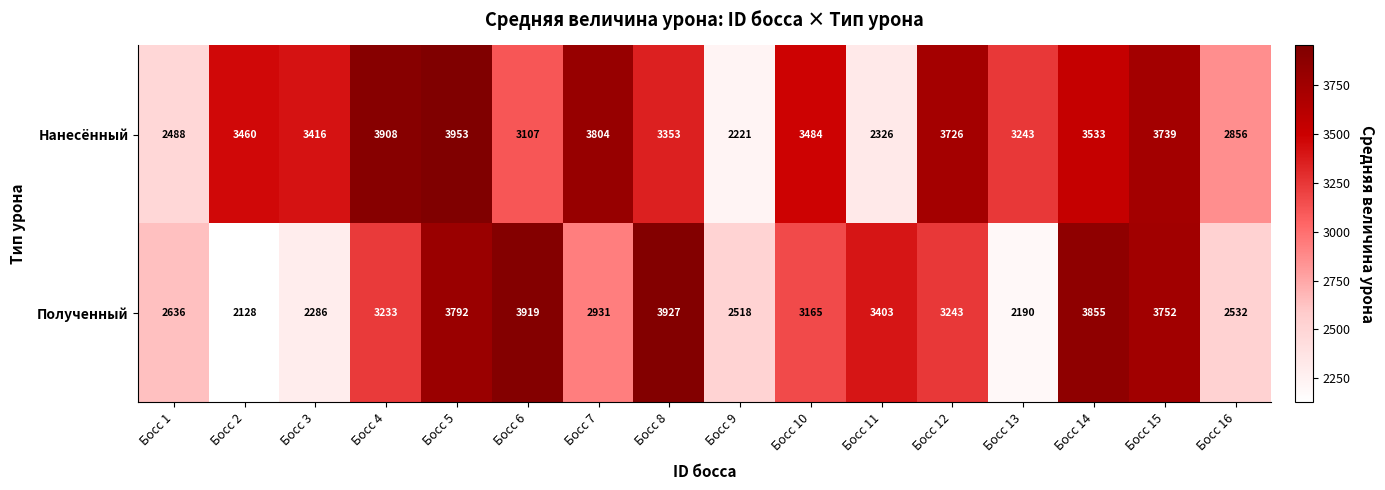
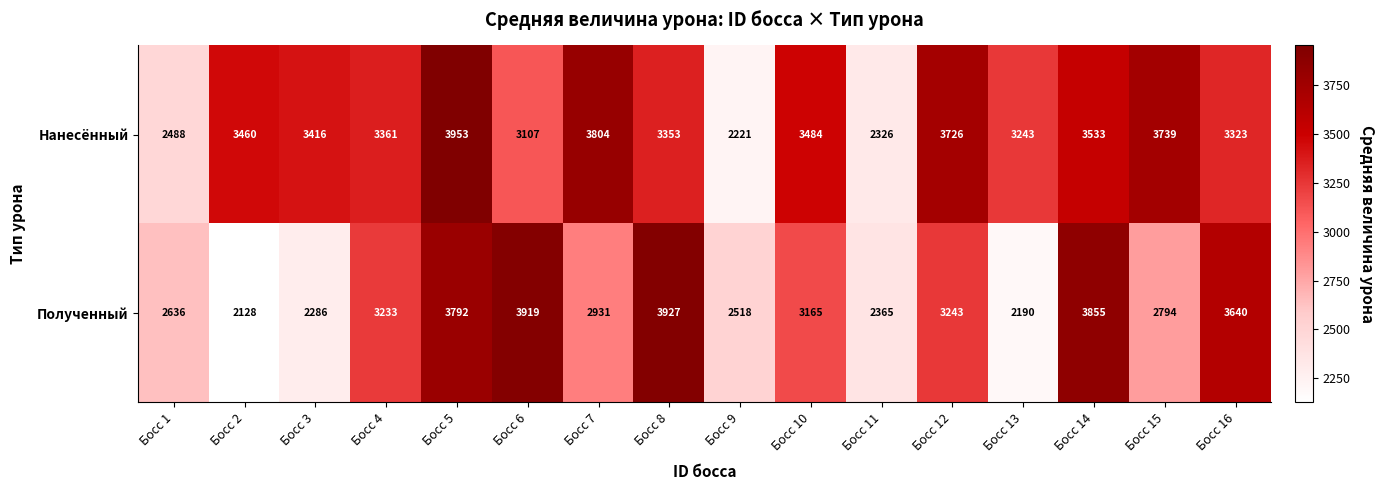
  {
    "Нанесённый": {
      "Босс 1": 2488,
      "Босс 2": 3460,
      "Босс 3": 3416,
-     "Босс 4": 3908,
+     "Босс 4": 3361,
      "Босс 5": 3953,
      "Босс 6": 3107,
      "Босс 7": 3804,
      "Босс 8": 3353,
      "Босс 9": 2221,
      "Босс 10": 3484,
      "Босс 11": 2326,
      "Босс 12": 3726,
      "Босс 13": 3243,
      "Босс 14": 3533,
      "Босс 15": 3739,
-     "Босс 16": 2856
+     "Босс 16": 3323
    },
    "Полученный": {
      "Босс 1": 2636,
      "Босс 2": 2128,
      "Босс 3": 2286,
      "Босс 4": 3233,
      "Босс 5": 3792,
      "Босс 6": 3919,
      "Босс 7": 2931,
      "Босс 8": 3927,
      "Босс 9": 2518,
      "Босс 10": 3165,
-     "Босс 11": 3403,
+     "Босс 11": 2365,
      "Босс 12": 3243,
      "Босс 13": 2190,
      "Босс 14": 3855,
-     "Босс 15": 3752,
-     "Босс 16": 2532
+     "Босс 15": 2794,
+     "Босс 16": 3640
    }
  }
